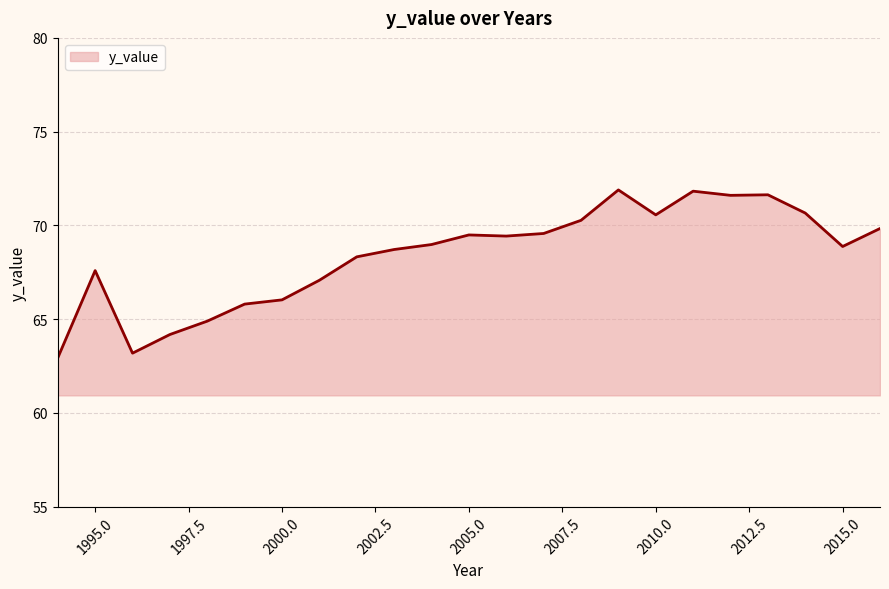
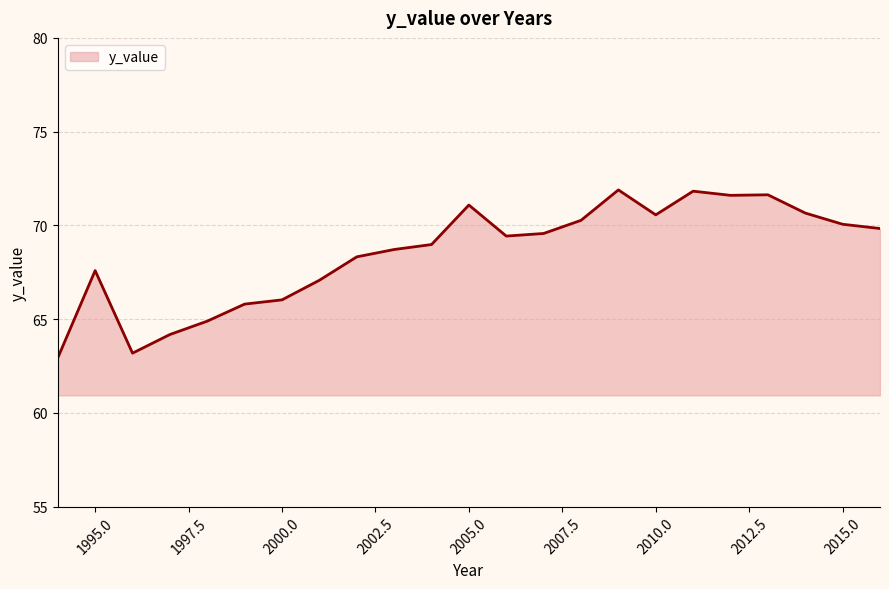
  {
    "1995.0": 67.6,
    "2000.0": 66.0,
-   "2005.0": 69.5,
+   "2005.0": 71.1,
    "2010.0": 70.6,
-   "2015.0": 68.9
+   "2015.0": 70.1
  }
